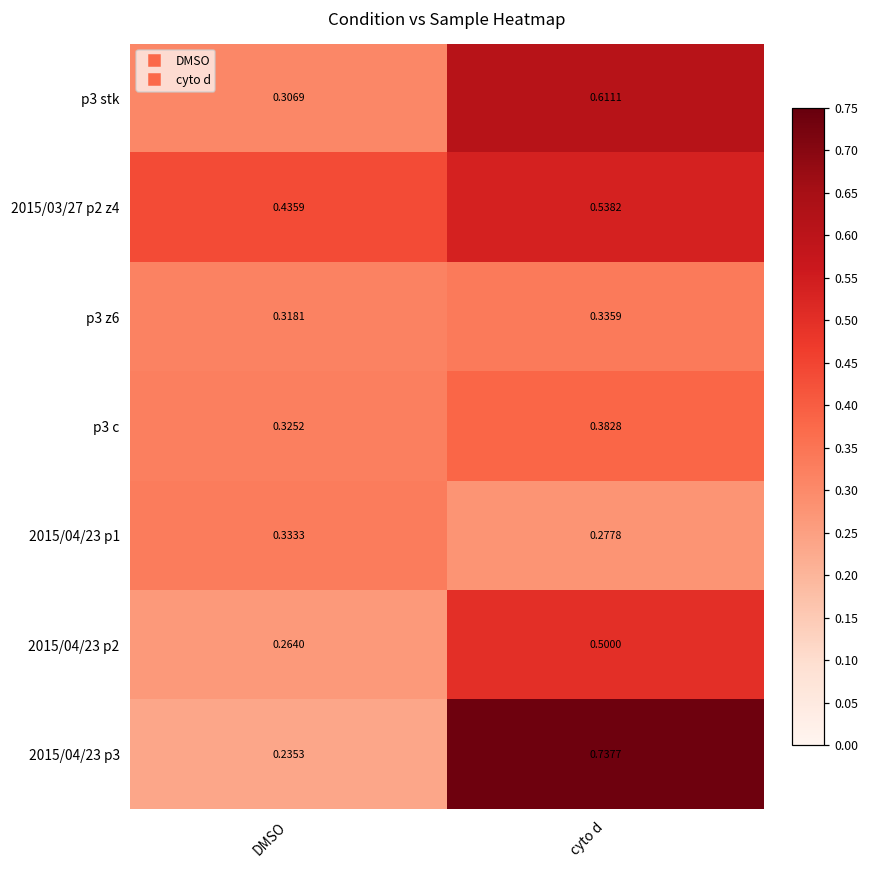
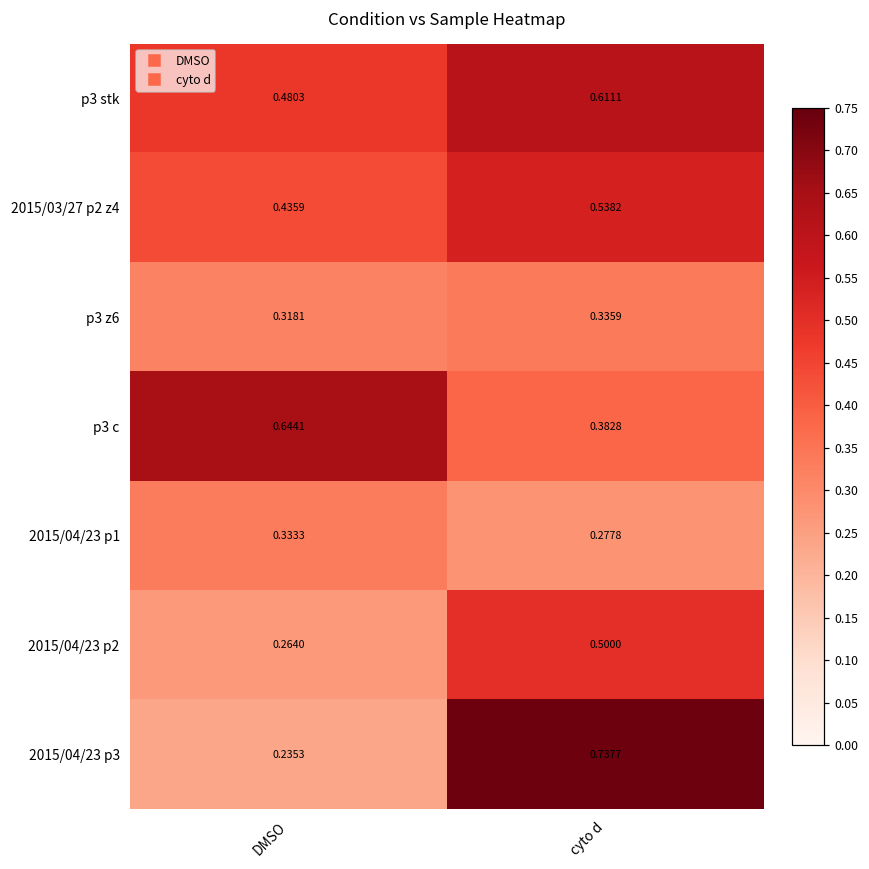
  {
    "p3 stk": {
-     "DMSO": 0.3069,
+     "DMSO": 0.4803,
      "cyto d": 0.6111
    },
    "2015/03/27 p2 z4": {
      "DMSO": 0.4359,
      "cyto d": 0.5382
    },
    "p3 z6": {
      "DMSO": 0.3181,
      "cyto d": 0.3359
    },
    "p3 c": {
-     "DMSO": 0.3252,
+     "DMSO": 0.6441,
      "cyto d": 0.3828
    },
    "2015/04/23 p1": {
      "DMSO": 0.3333,
      "cyto d": 0.2778
    },
    "2015/04/23 p2": {
      "DMSO": 0.2640,
      "cyto d": 0.5000
    },
    "2015/04/23 p3": {
      "DMSO": 0.2353,
      "cyto d": 0.7377
    }
  }
